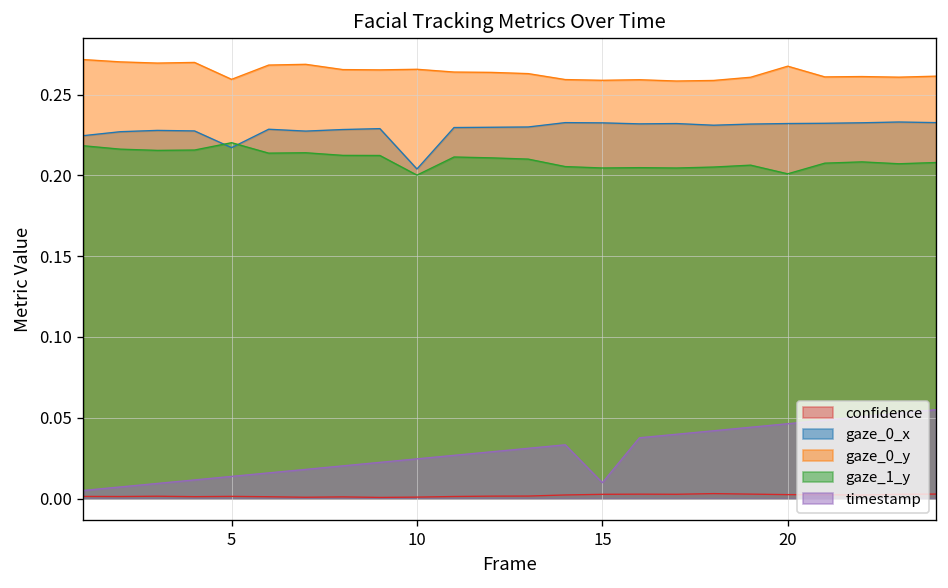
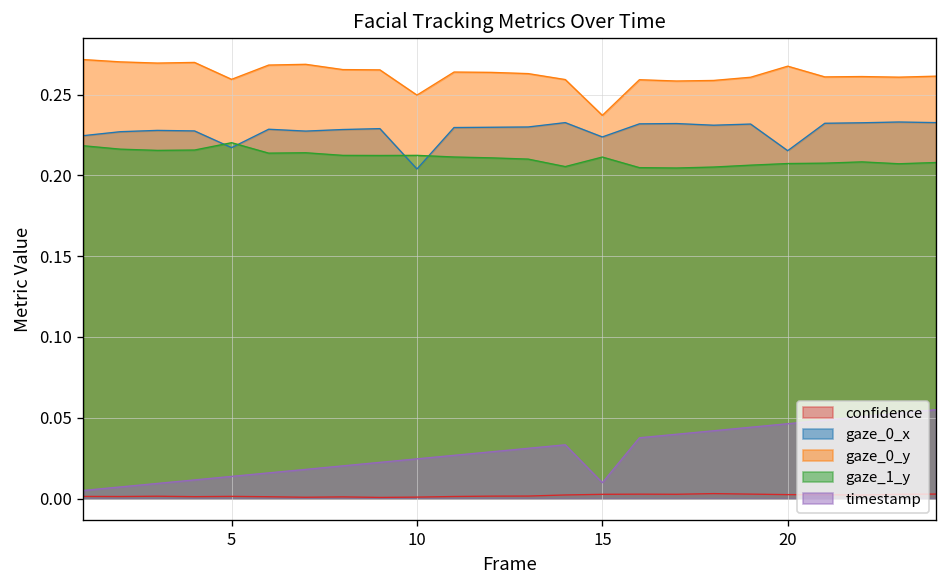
  {
    "confidence": {
      "5": 0.001,
      "10": 0.001,
      "15": 0.003,
      "20": 0.002
    },
    "gaze_0_x": {
      "5": 0.217,
      "10": 0.204,
-     "15": 0.233,
-     "20": 0.232
+     "15": 0.224,
+     "20": 0.215
    },
    "gaze_0_y": {
      "5": 0.259,
-     "10": 0.266,
-     "15": 0.259,
+     "10": 0.250,
+     "15": 0.237,
      "20": 0.268
    },
    "gaze_1_y": {
      "5": 0.220,
-     "10": 0.200,
-     "15": 0.205,
-     "20": 0.201
+     "10": 0.212,
+     "15": 0.211,
+     "20": 0.207
    },
    "timestamp": {
      "5": 0.014,
      "10": 0.025,
      "15": 0.010,
      "20": 0.046
    }
  }
